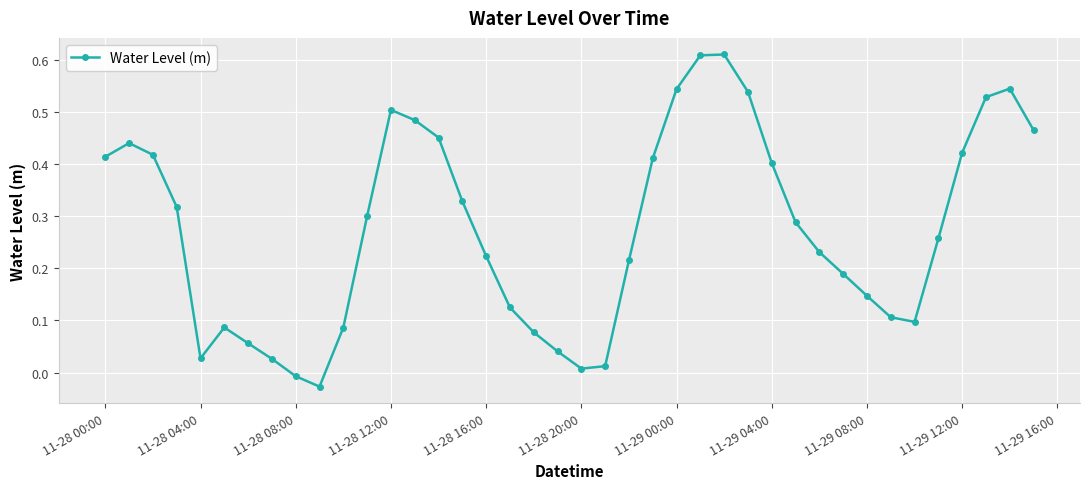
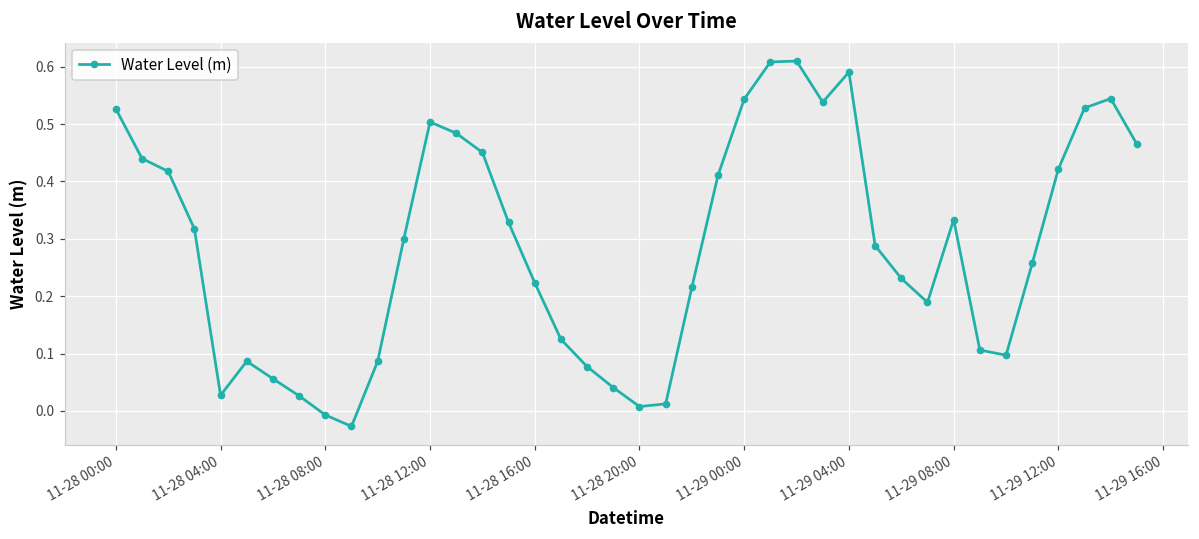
  {
-   "11-28 00:00": 0.41,
+   "11-28 00:00": 0.53,
    "11-28 04:00": 0.03,
    "11-28 08:00": -0.01,
    "11-28 12:00": 0.50,
    "11-28 16:00": 0.22,
    "11-28 20:00": 0.01,
    "11-29 00:00": 0.54,
-   "11-29 04:00": 0.40,
-   "11-29 08:00": 0.15,
+   "11-29 04:00": 0.59,
+   "11-29 08:00": 0.33,
    "11-29 12:00": 0.42
  }
